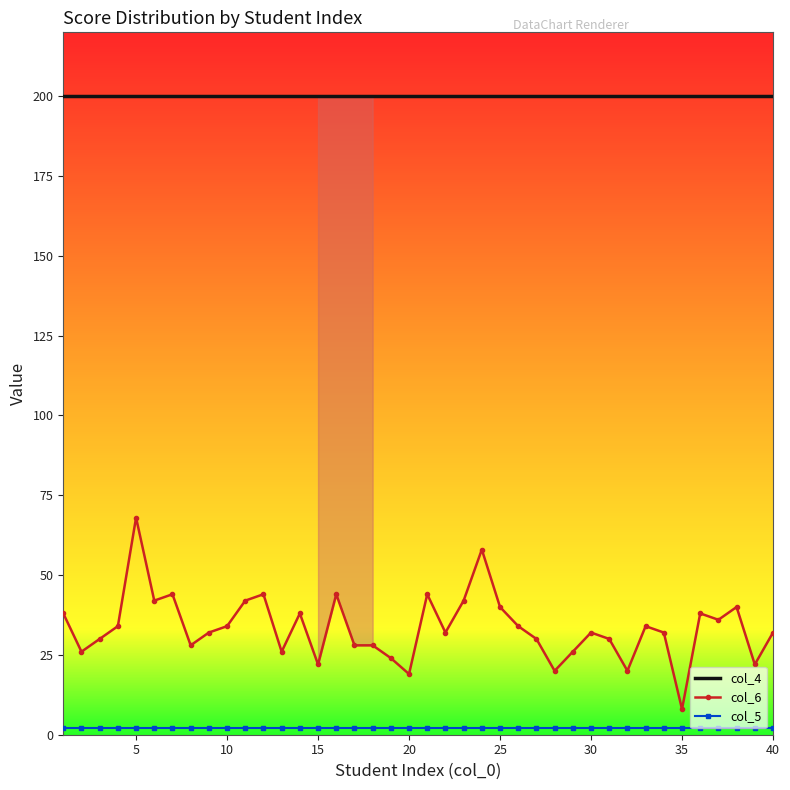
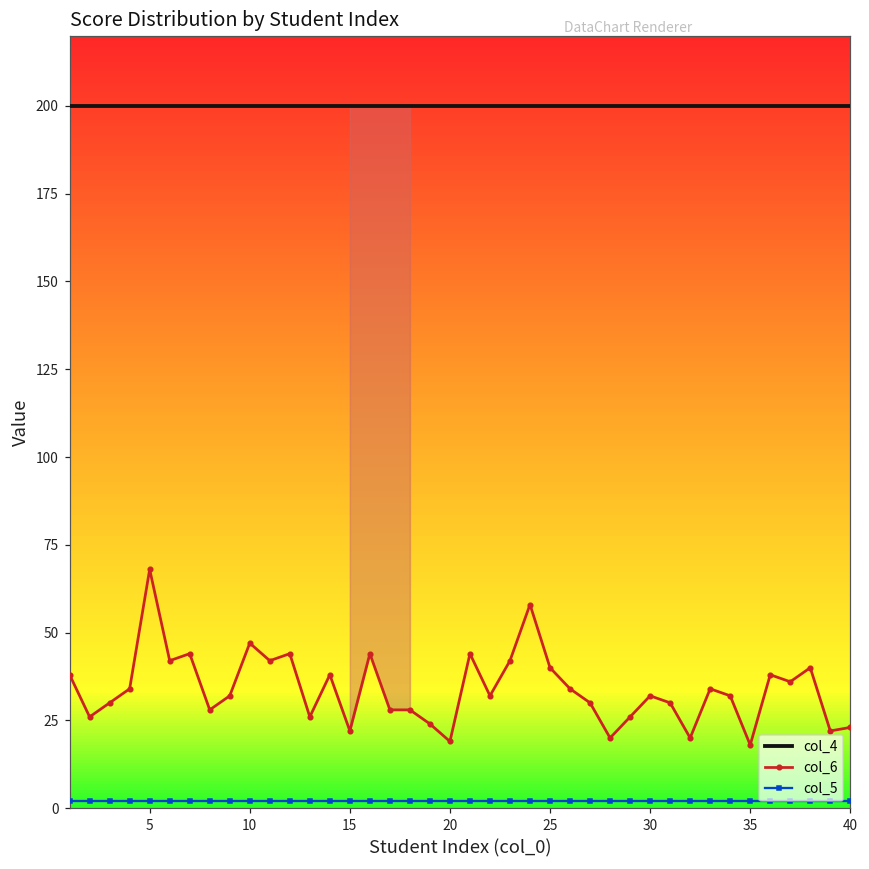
  {
    "col_4": {
      "5": 200,
      "10": 200,
      "20": 200,
      "25": 200,
      "30": 200,
      "35": 200,
      "40": 200
    },
    "col_6": {
      "5": 68,
-     "10": 34,
+     "10": 47,
      "15": 22,
      "20": 19,
      "25": 40,
      "30": 32,
-     "35": 8,
-     "40": 32
+     "35": 18,
+     "40": 23
    },
    "col_5": {
      "5": 2,
      "10": 2,
      "15": 2,
      "20": 2,
      "25": 2,
      "30": 2,
      "35": 2,
      "40": 2
    }
  }
